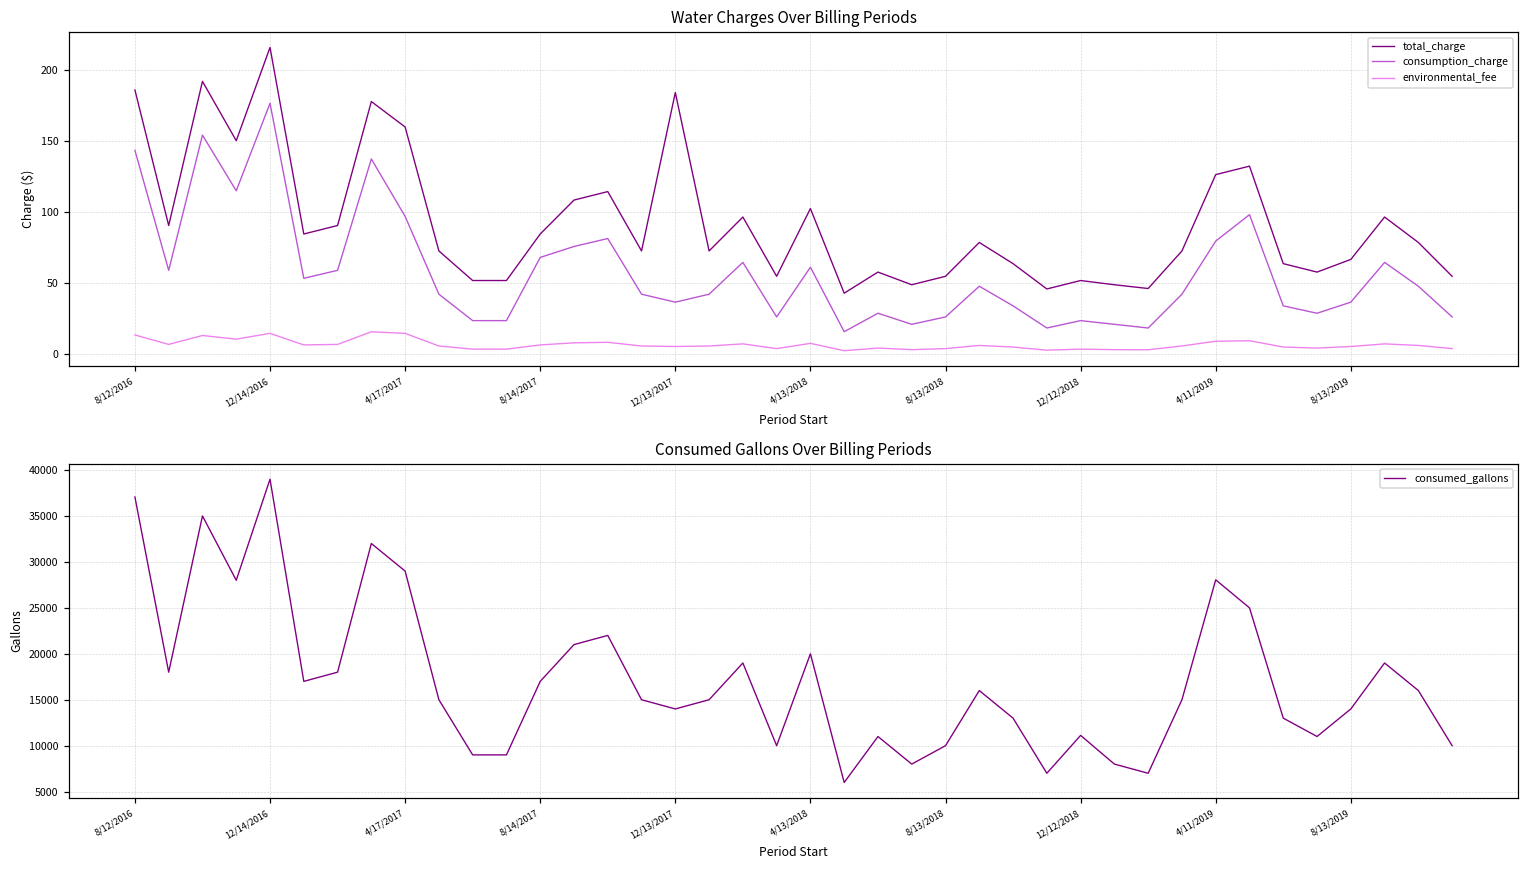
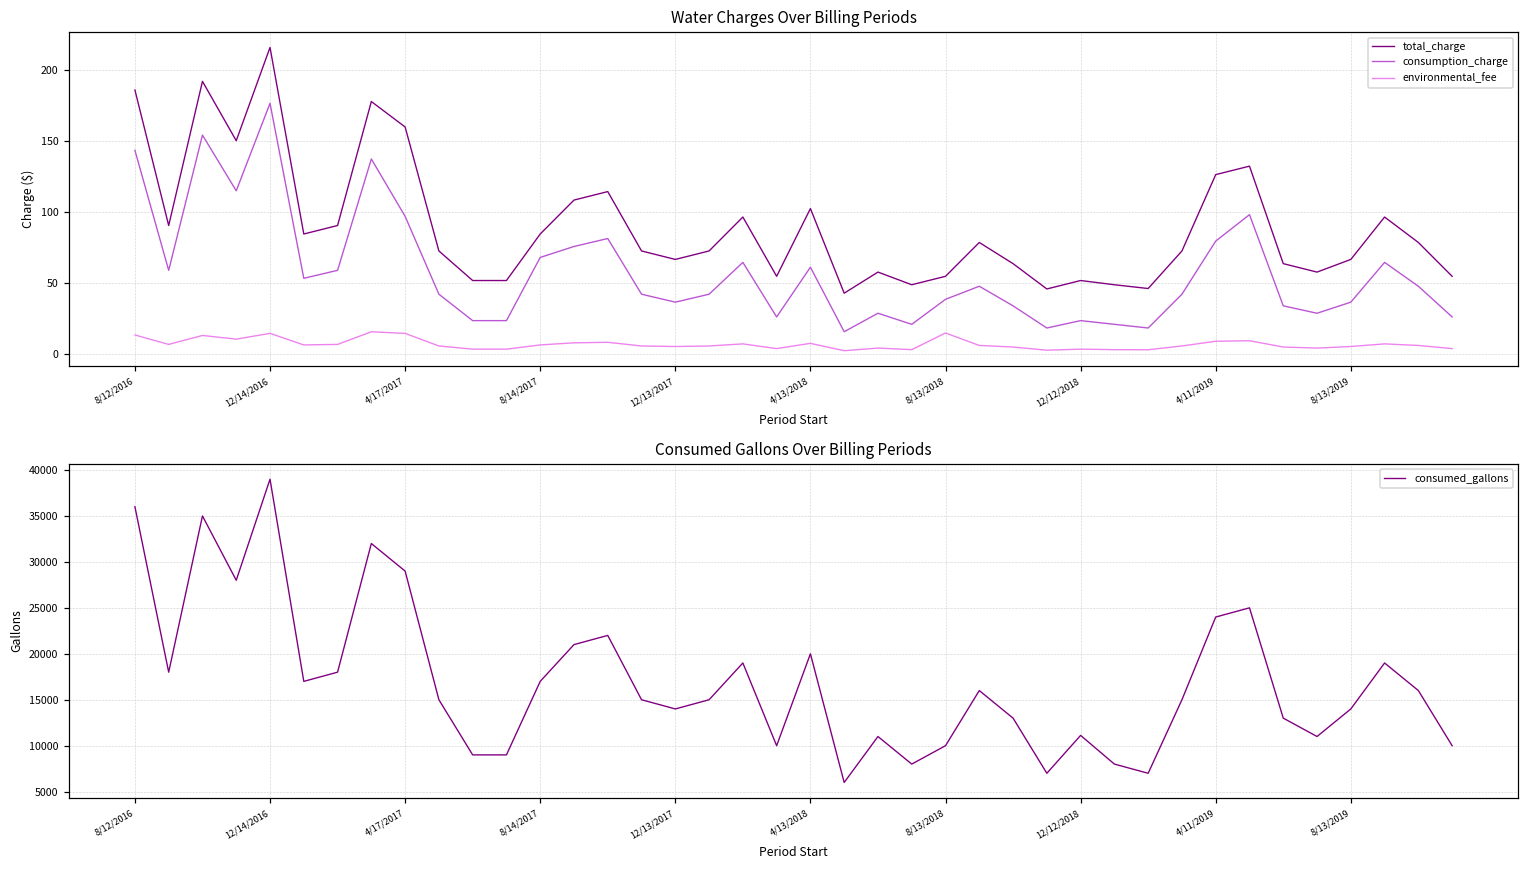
  {
    "Water Charges Over Billing Periods": {
      "total_charge": {
        "8/12/2016": 186,
        "12/14/2016": 216,
        "4/17/2017": 160,
        "8/14/2017": 84,
-       "12/13/2017": 184,
+       "12/13/2017": 66,
        "4/13/2018": 102,
        "8/13/2018": 55,
        "12/12/2018": 52,
        "4/11/2019": 126,
        "8/13/2019": 66
      },
      "consumption_charge": {
        "8/12/2016": 143,
        "12/14/2016": 176,
        "4/17/2017": 97,
        "8/14/2017": 68,
        "12/13/2017": 36,
        "4/13/2018": 61,
-       "8/13/2018": 26,
+       "8/13/2018": 38,
        "12/12/2018": 23,
        "4/11/2019": 79,
        "8/13/2019": 36
      },
      "environmental_fee": {
        "8/12/2016": 13,
        "12/14/2016": 14,
        "4/17/2017": 14,
        "8/14/2017": 6,
        "12/13/2017": 5,
        "4/13/2018": 7,
-       "8/13/2018": 4,
+       "8/13/2018": 15,
        "12/12/2018": 3,
        "4/11/2019": 9,
        "8/13/2019": 5
      }
    },
    "Consumed Gallons Over Billing Periods": {
-     "8/12/2016": 37000,
+     "8/12/2016": 36000,
      "12/14/2016": 39000,
      "4/17/2017": 29000,
      "8/14/2017": 17000,
      "12/13/2017": 14000,
      "4/13/2018": 20000,
      "8/13/2018": 10000,
      "12/12/2018": 11000,
-     "4/11/2019": 28000,
+     "4/11/2019": 24000,
      "8/13/2019": 14000
    }
  }
